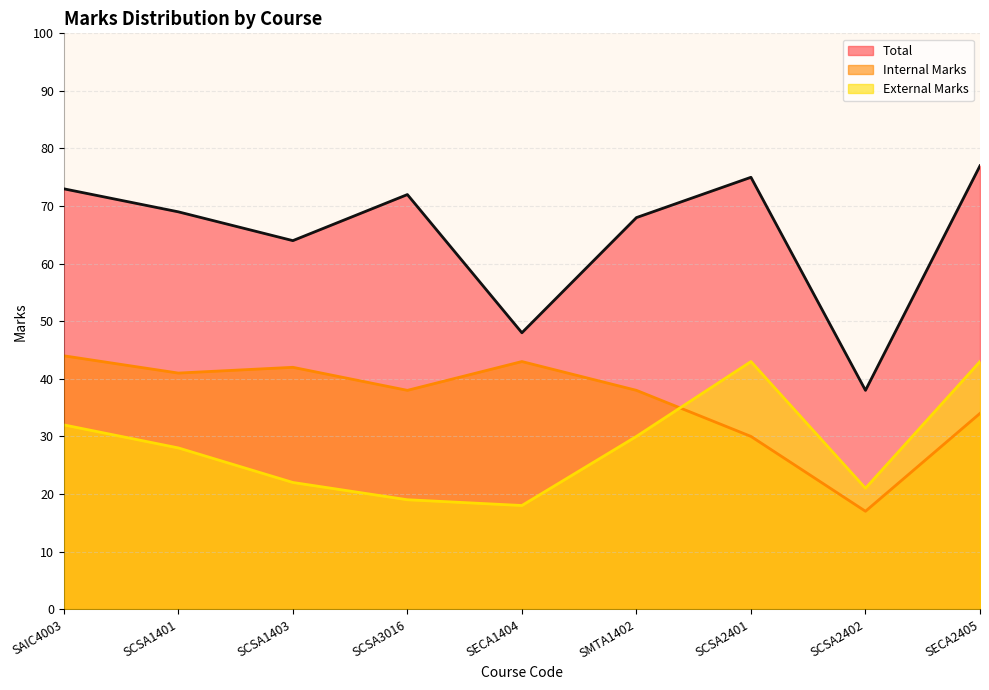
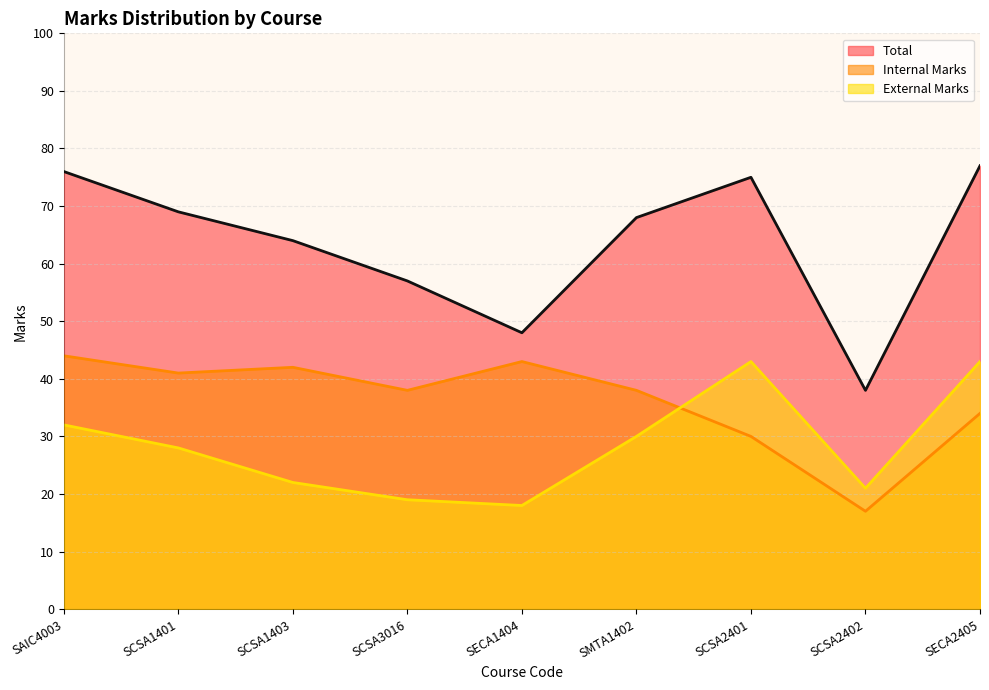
  {
    "Total": {
-     "SAIC4003": 73,
+     "SAIC4003": 76,
      "SCSA1401": 69,
      "SCSA1403": 64,
-     "SCSA3016": 72,
+     "SCSA3016": 57,
      "SECA1404": 48,
      "SMTA1402": 68,
      "SCSA2401": 75,
      "SCSA2402": 38,
      "SECA2405": 77
    },
    "Internal Marks": {
      "SAIC4003": 44,
      "SCSA1401": 41,
      "SCSA1403": 42,
      "SCSA3016": 38,
      "SECA1404": 43,
      "SMTA1402": 38,
      "SCSA2401": 30,
      "SCSA2402": 17,
      "SECA2405": 34
    },
    "External Marks": {
      "SAIC4003": 32,
      "SCSA1401": 28,
      "SCSA1403": 22,
      "SCSA3016": 19,
      "SECA1404": 18,
      "SMTA1402": 30,
      "SCSA2401": 43,
      "SCSA2402": 21,
      "SECA2405": 43
    }
  }
